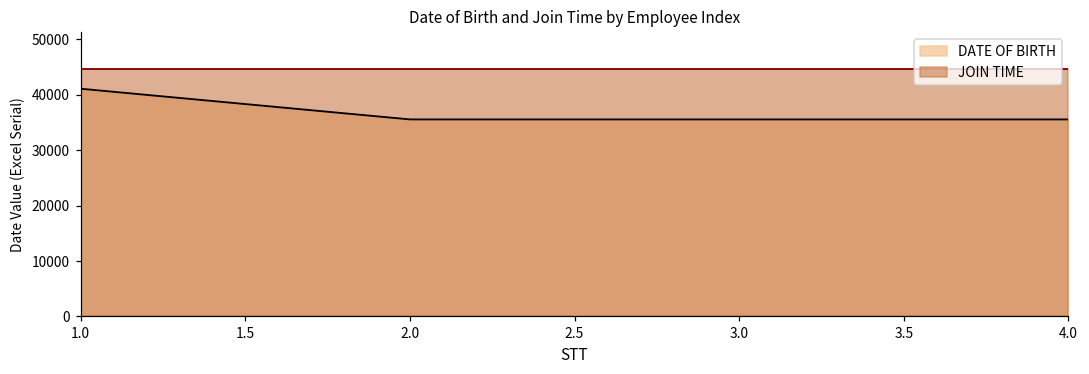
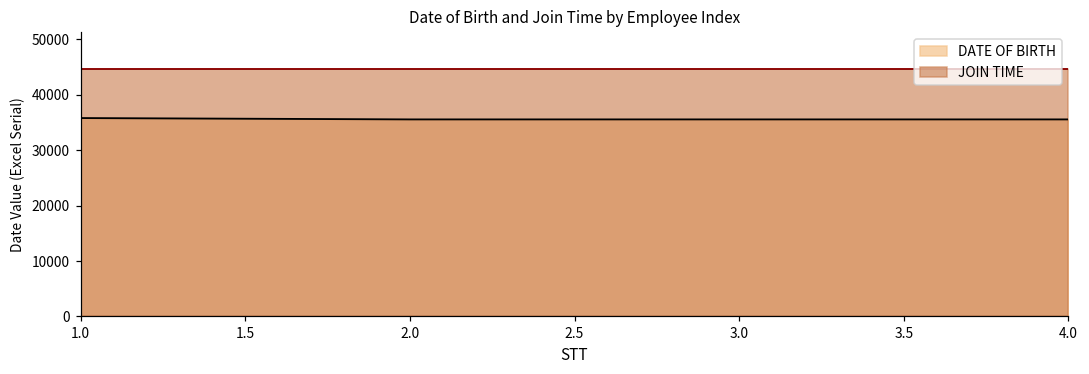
  {
    "DATE OF BIRTH": {
-     "1.0": 41000,
+     "1.0": 36000,
      "2.0": 36000,
      "3.0": 36000,
      "4.0": 36000
    },
    "JOIN TIME": {
      "1.0": 45000,
      "2.0": 45000,
      "3.0": 45000,
      "4.0": 45000
    }
  }
